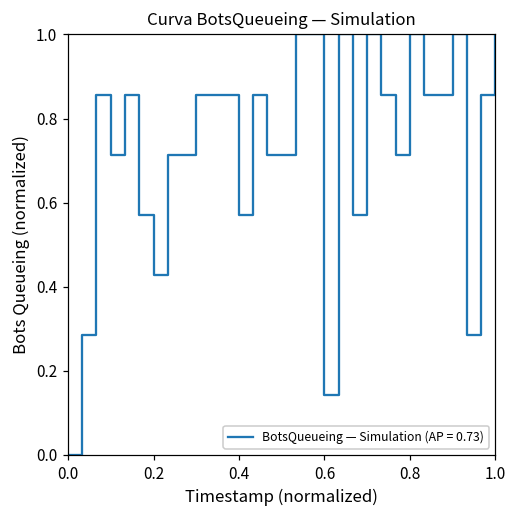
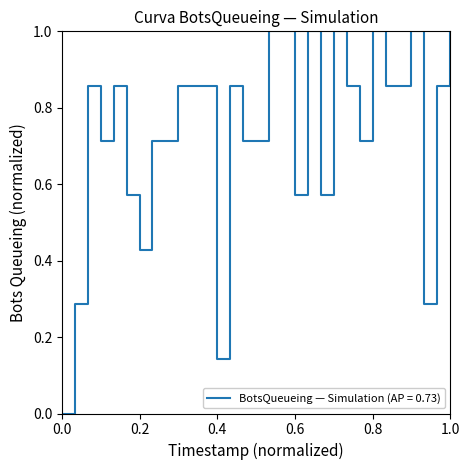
  {
    "0.0": 0.00,
    "0.2": 0.43,
-   "0.4": 0.57,
-   "0.6": 0.14,
+   "0.4": 0.14,
+   "0.6": 0.57,
    "0.8": 1.00,
    "1.0": 1.00
  }
